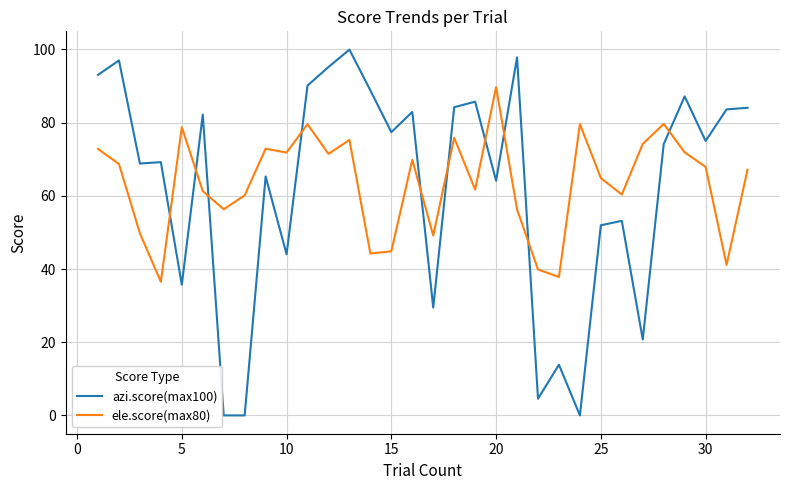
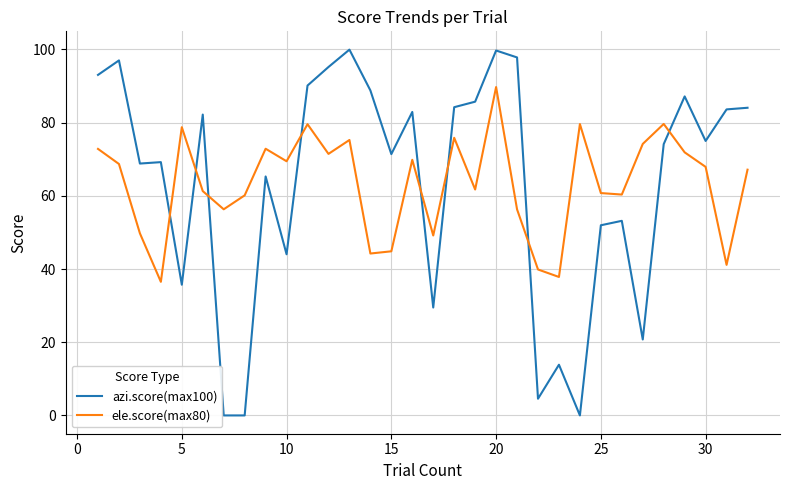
  {
    "azi.score(max100)": {
      "5": 36,
      "10": 44,
-     "15": 77,
-     "20": 64,
+     "15": 71,
+     "20": 100,
      "25": 52,
      "30": 75
    },
    "ele.score(max80)": {
      "5": 79,
-     "10": 72,
+     "10": 69,
      "15": 45,
      "20": 90,
-     "25": 65,
+     "25": 61,
      "30": 68
    }
  }
